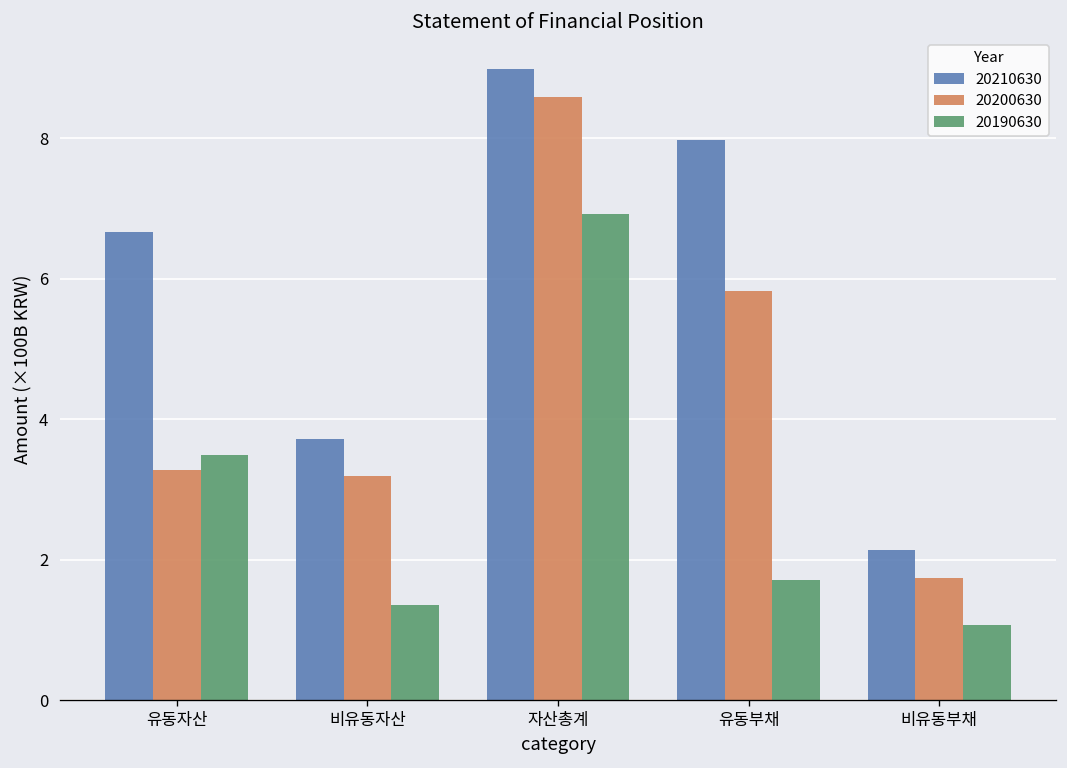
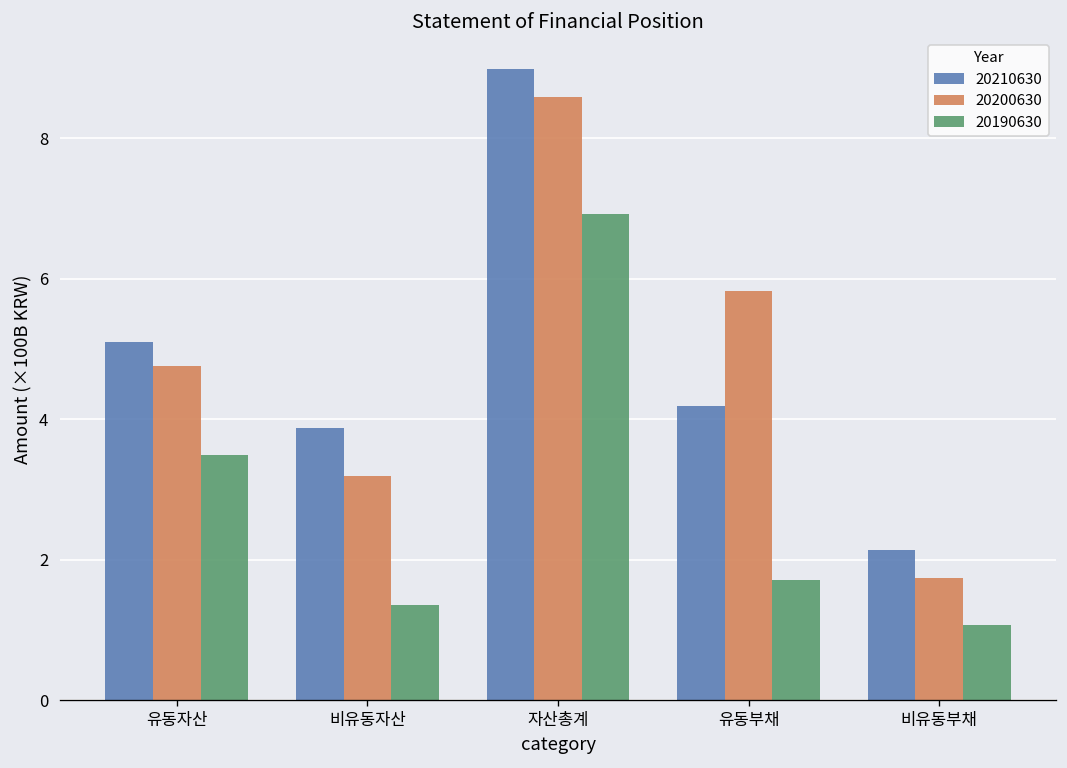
  {
    "20210630": {
-     "유동자산": 6.7,
-     "비유동자산": 3.7,
+     "유동자산": 5.1,
+     "비유동자산": 3.9,
      "자산총계": 9.0,
-     "유동부채": 8.0,
+     "유동부채": 4.2,
      "비유동부채": 2.1
    },
    "20200630": {
-     "유동자산": 3.3,
+     "유동자산": 4.8,
      "비유동자산": 3.2,
      "자산총계": 8.6,
      "유동부채": 5.8,
      "비유동부채": 1.7
    },
    "20190630": {
      "유동자산": 3.5,
      "비유동자산": 1.4,
      "자산총계": 6.9,
      "유동부채": 1.7,
      "비유동부채": 1.1
    }
  }
